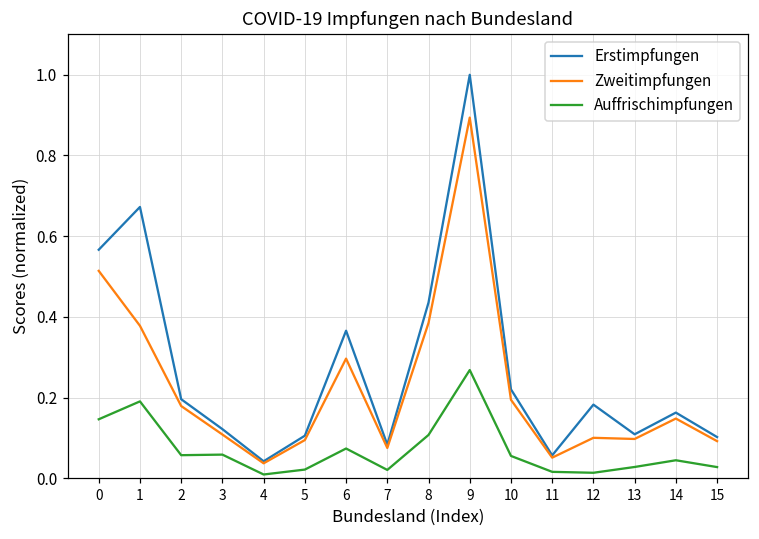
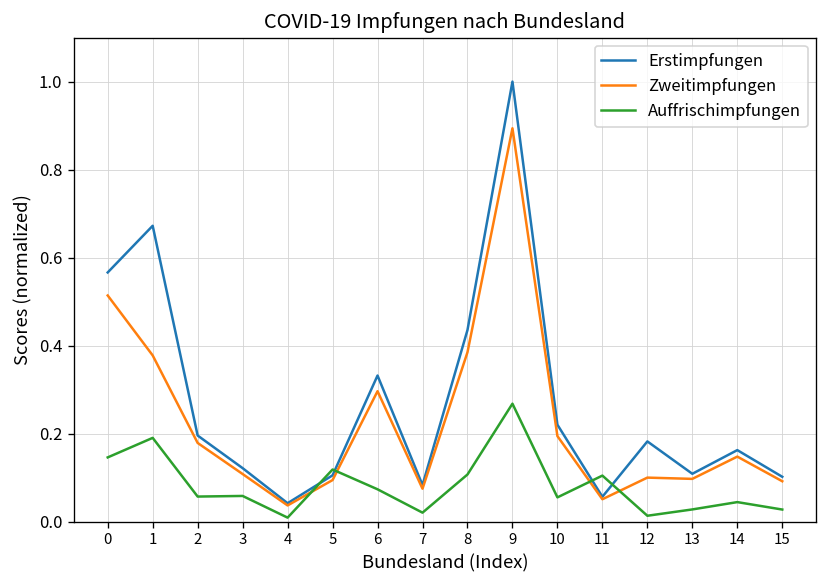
  {
    "Erstimpfungen": {
      "0": 0.57,
      "1": 0.67,
      "2": 0.20,
      "3": 0.12,
      "5": 0.11,
-     "6": 0.37,
+     "6": 0.33,
      "7": 0.08,
      "8": 0.44,
      "9": 1.00,
      "10": 0.22,
      "12": 0.18,
      "13": 0.11,
      "14": 0.16,
      "15": 0.10
    },
    "Zweitimpfungen": {
      "0": 0.51,
      "1": 0.38,
      "2": 0.18,
      "3": 0.11,
      "5": 0.09,
      "6": 0.30,
      "7": 0.07,
      "8": 0.38,
      "9": 0.89,
      "10": 0.19,
      "12": 0.10,
      "13": 0.10,
      "14": 0.15,
      "15": 0.09
    },
    "Auffrischimpfungen": {
      "0": 0.15,
      "1": 0.19,
      "2": 0.06,
      "3": 0.06,
      "4": 0.01,
-     "5": 0.02,
+     "5": 0.12,
      "6": 0.07,
      "7": 0.02,
      "8": 0.11,
      "9": 0.27,
      "10": 0.06,
-     "11": 0.02,
+     "11": 0.10,
      "12": 0.01,
      "13": 0.03,
      "14": 0.04,
      "15": 0.03
    }
  }
